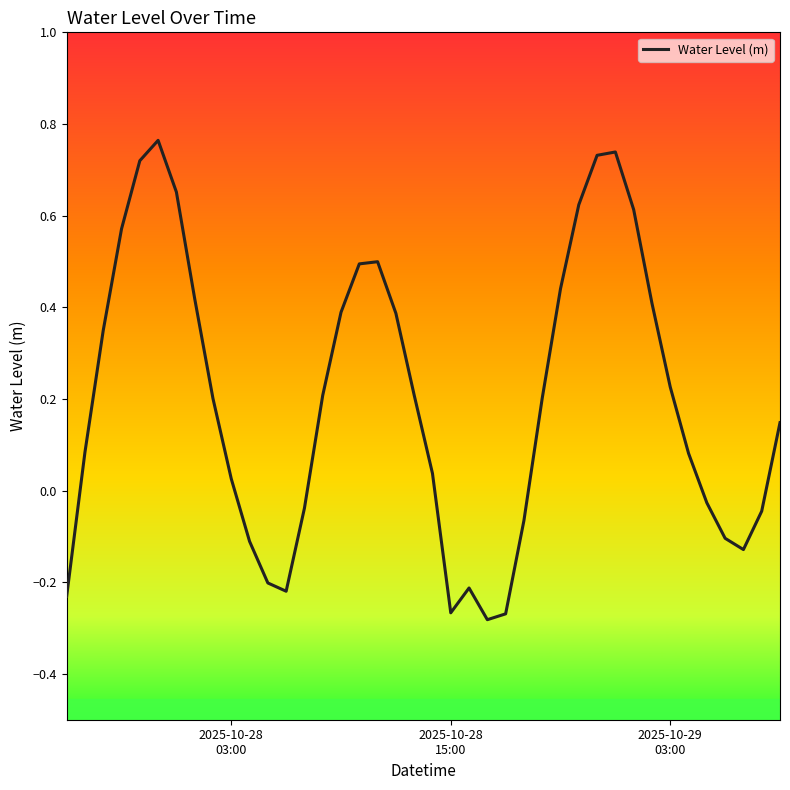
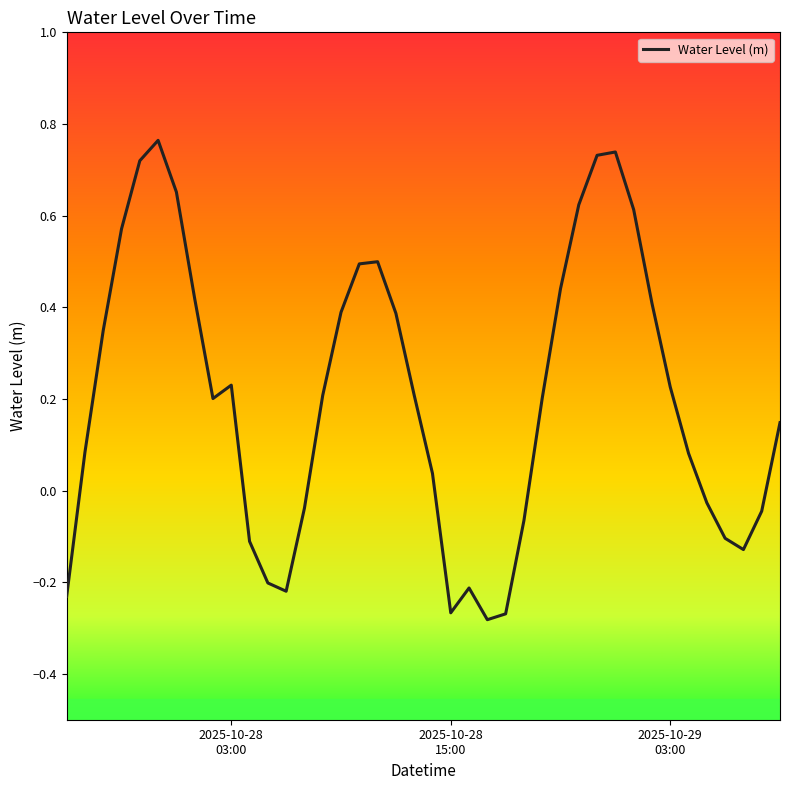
  {
-   "2025-10-28 03:00": 0.03,
+   "2025-10-28 03:00": 0.23,
    "2025-10-28 15:00": -0.27,
    "2025-10-29 03:00": 0.23
  }
